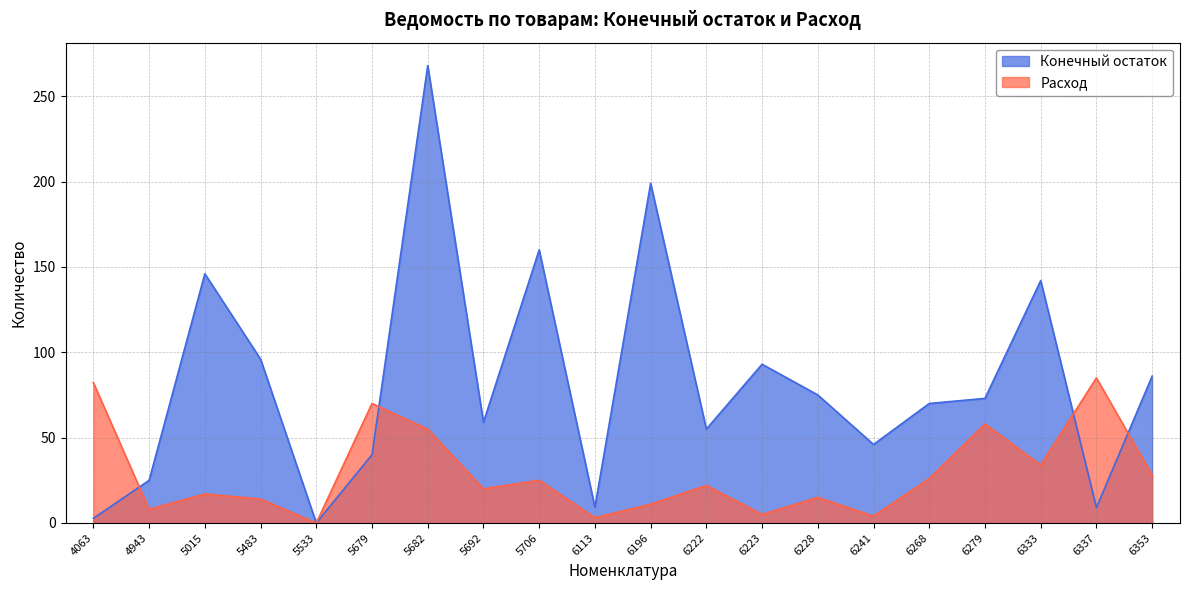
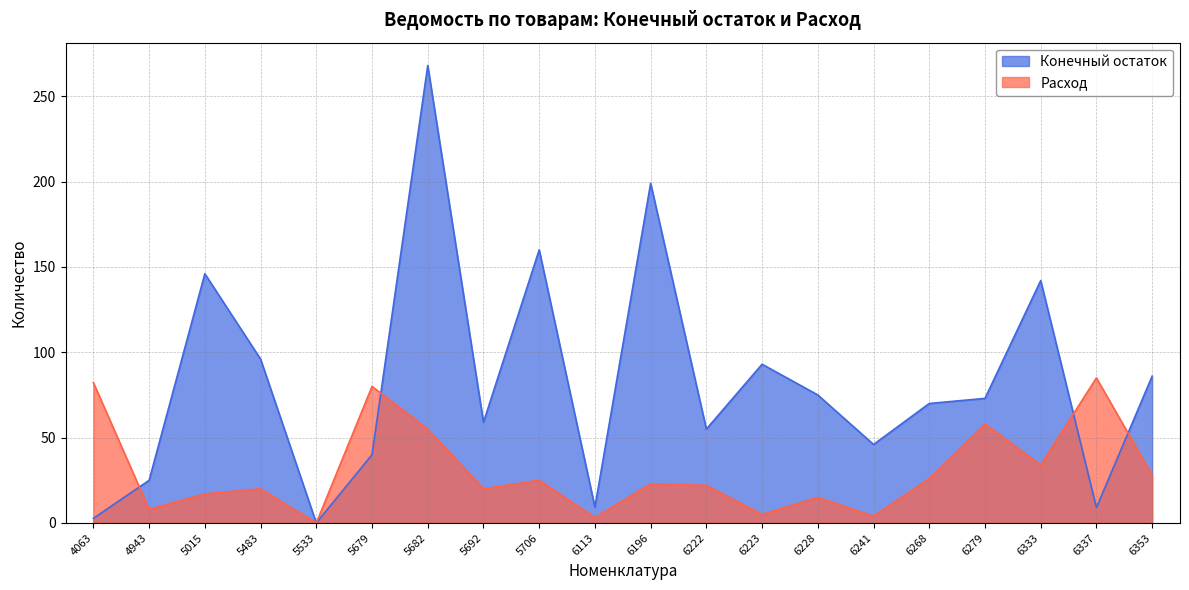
  {
    "Конечный остаток": {
      "4063": 3,
      "4943": 25,
      "5015": 146,
      "5483": 96,
      "5679": 40,
      "5682": 268,
      "5692": 59,
      "5706": 160,
      "6113": 9,
      "6196": 199,
      "6222": 55,
      "6223": 93,
      "6228": 75,
      "6241": 46,
      "6268": 70,
      "6279": 73,
      "6333": 142,
      "6337": 9,
      "6353": 86
    },
    "Расход": {
      "4063": 82,
      "4943": 8,
      "5015": 17,
-     "5483": 14,
-     "5679": 70,
+     "5483": 20,
+     "5679": 80,
      "5682": 55,
      "5692": 20,
      "5706": 25,
      "6113": 3,
-     "6196": 11,
+     "6196": 23,
      "6222": 22,
      "6223": 5,
      "6228": 15,
      "6241": 4,
      "6268": 26,
      "6279": 58,
      "6333": 34,
      "6337": 85,
      "6353": 28
    }
  }
